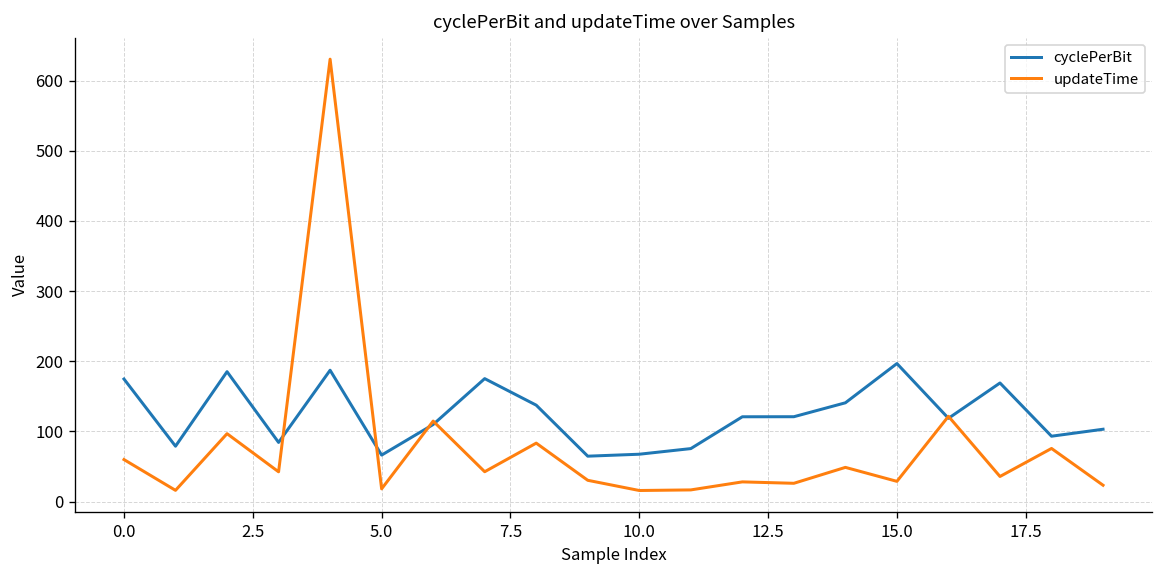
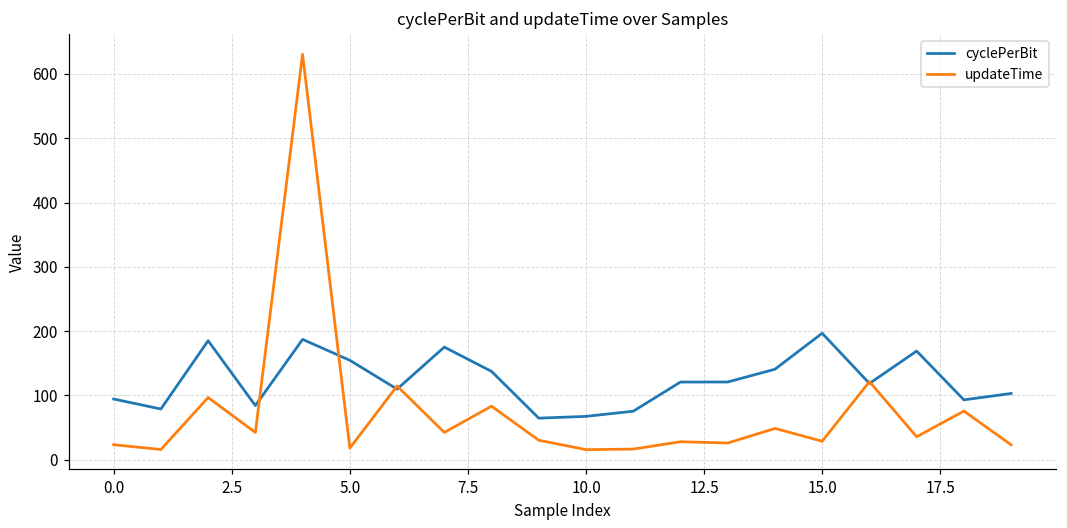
  {
    "cyclePerBit": {
-     "0.0": 170,
-     "5.0": 70,
+     "0.0": 90,
+     "5.0": 150,
      "10.0": 70,
      "15.0": 200
    },
    "updateTime": {
-     "0.0": 60,
+     "0.0": 20,
      "5.0": 20,
      "10.0": 20,
      "15.0": 30
    }
  }
